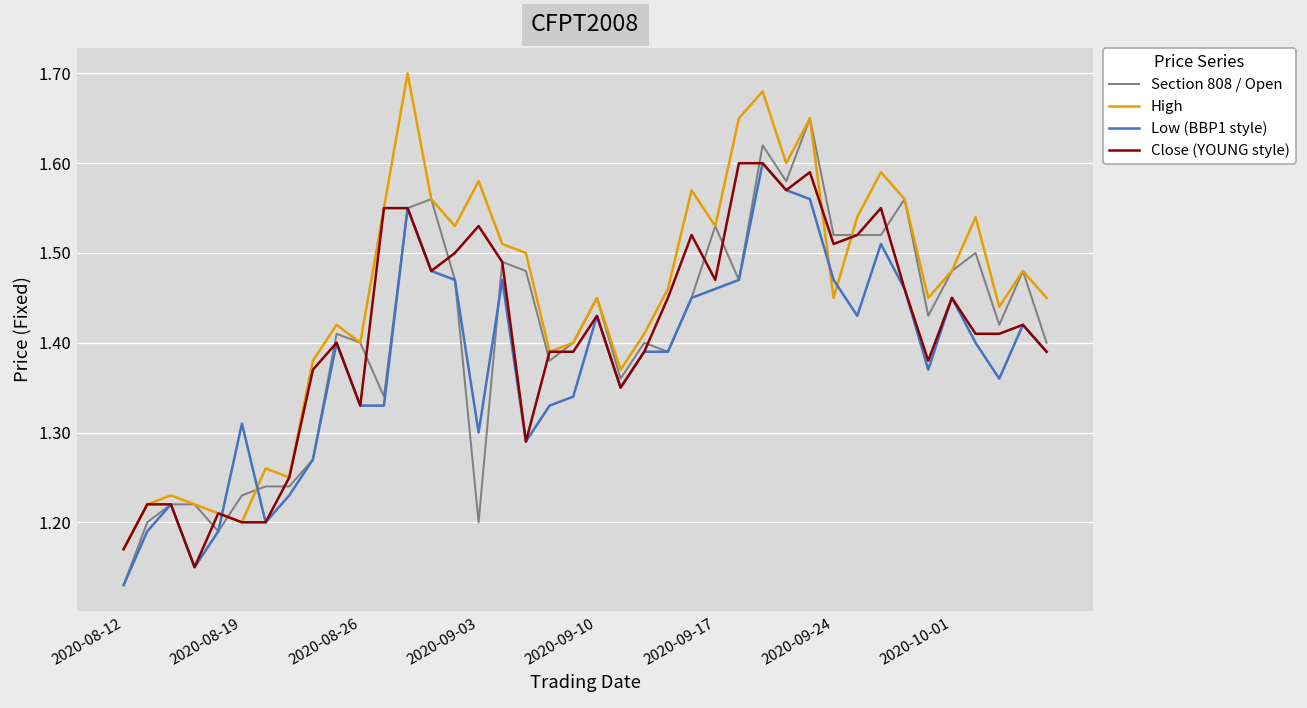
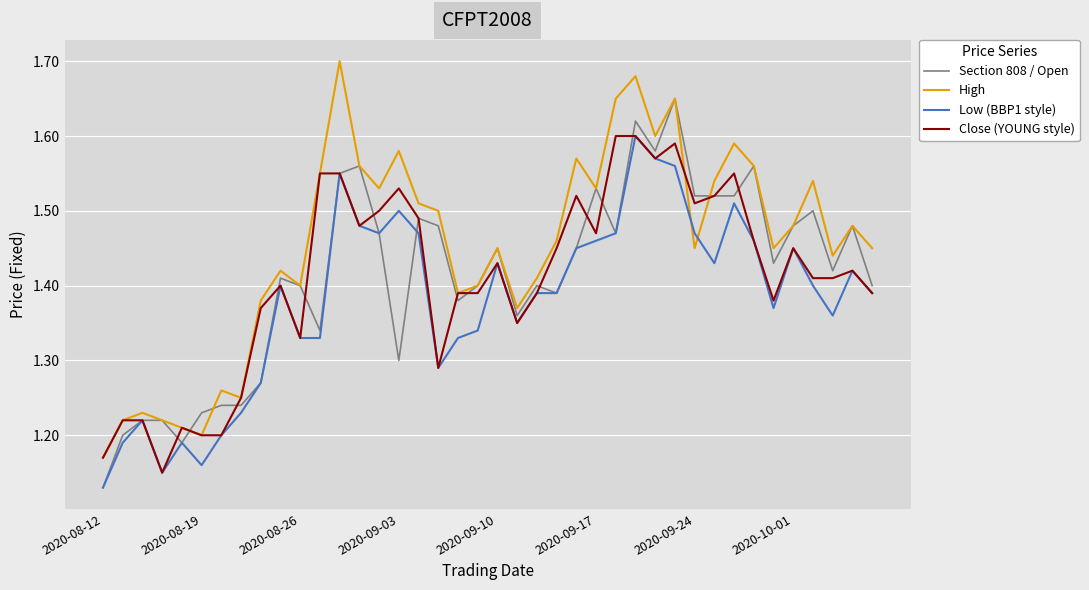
  {
    "Section 808 / Open": {
      "2020-08-19": 1.23,
-     "2020-09-03": 1.2,
+     "2020-09-03": 1.3,
      "2020-09-24": 1.52
    },
    "High": {
      "2020-09-03": 1.58,
      "2020-09-24": 1.45
    },
    "Low (BBP1 style)": {
-     "2020-08-19": 1.31,
-     "2020-09-03": 1.3,
+     "2020-08-19": 1.16,
+     "2020-09-03": 1.5,
      "2020-09-17": 1.46,
      "2020-09-24": 1.47
    },
    "Close (YOUNG style)": {
      "2020-09-03": 1.53,
      "2020-09-17": 1.47,
      "2020-09-24": 1.51
    }
  }
